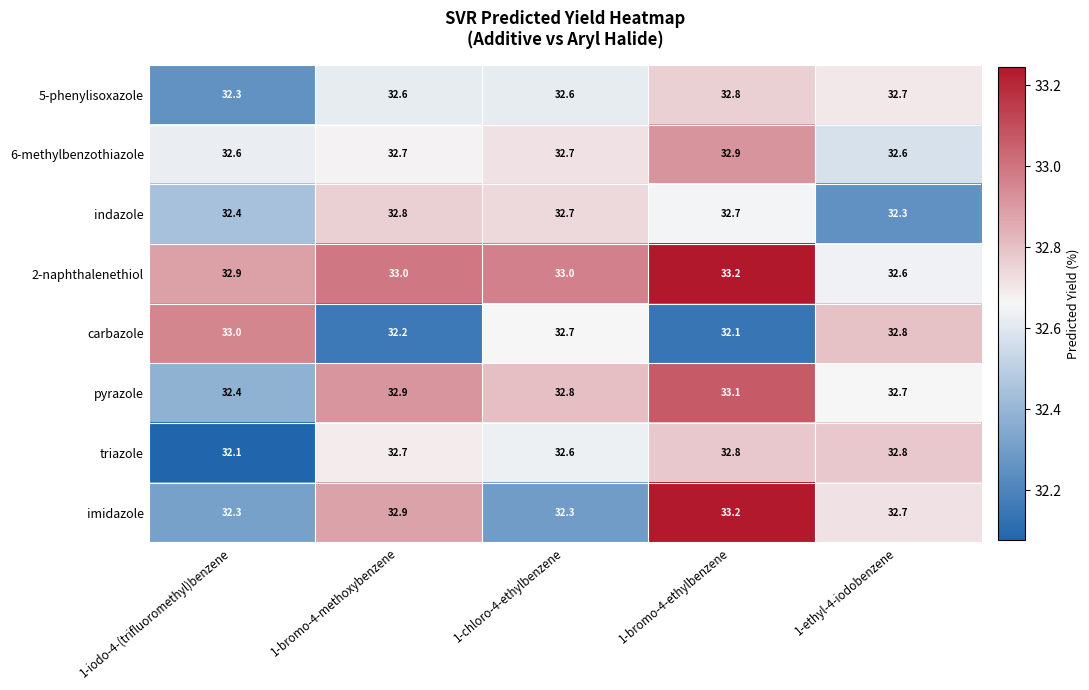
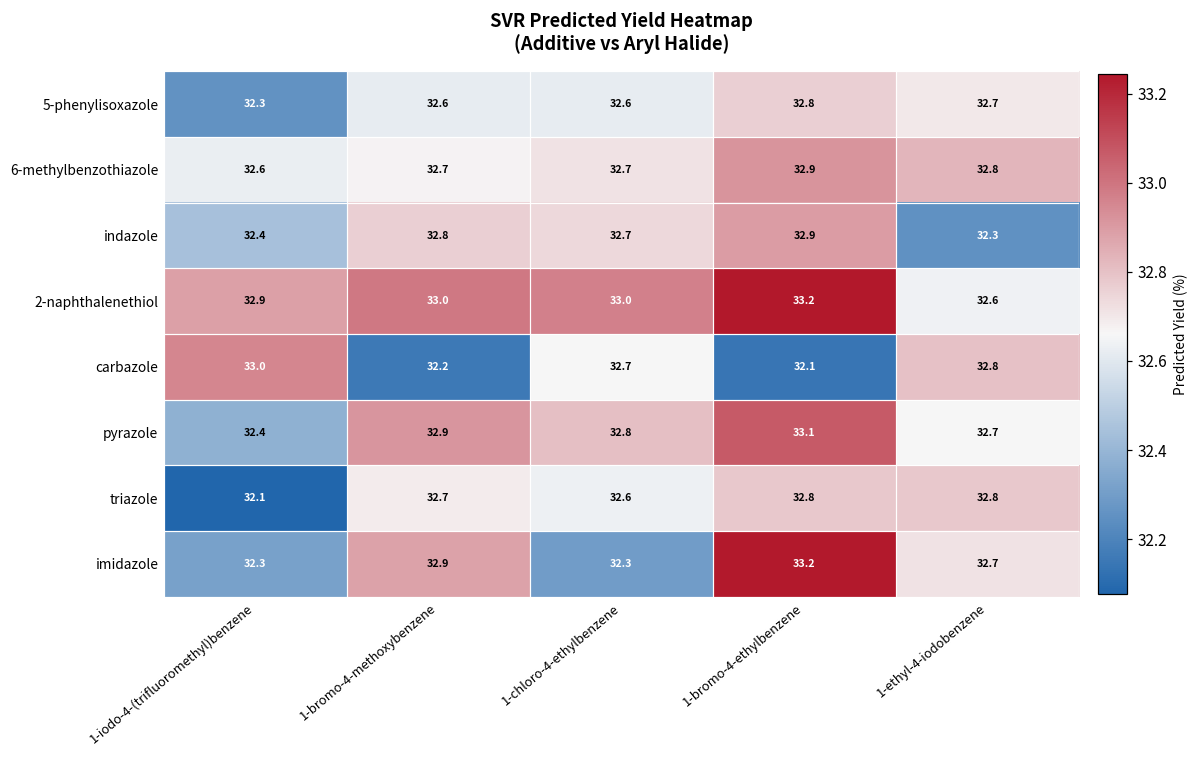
  {
    "5-phenylisoxazole": {
      "1-iodo-4-(trifluoromethyl)benzene": 32.3,
      "1-bromo-4-methoxybenzene": 32.6,
      "1-chloro-4-ethylbenzene": 32.6,
      "1-bromo-4-ethylbenzene": 32.8,
      "1-ethyl-4-iodobenzene": 32.7
    },
    "6-methylbenzothiazole": {
      "1-iodo-4-(trifluoromethyl)benzene": 32.6,
      "1-bromo-4-methoxybenzene": 32.7,
      "1-chloro-4-ethylbenzene": 32.7,
      "1-bromo-4-ethylbenzene": 32.9,
-     "1-ethyl-4-iodobenzene": 32.6
+     "1-ethyl-4-iodobenzene": 32.8
    },
    "indazole": {
      "1-iodo-4-(trifluoromethyl)benzene": 32.4,
      "1-bromo-4-methoxybenzene": 32.8,
      "1-chloro-4-ethylbenzene": 32.7,
-     "1-bromo-4-ethylbenzene": 32.7,
+     "1-bromo-4-ethylbenzene": 32.9,
      "1-ethyl-4-iodobenzene": 32.3
    },
    "2-naphthalenethiol": {
      "1-iodo-4-(trifluoromethyl)benzene": 32.9,
      "1-bromo-4-methoxybenzene": 33.0,
      "1-chloro-4-ethylbenzene": 33.0,
      "1-bromo-4-ethylbenzene": 33.2,
      "1-ethyl-4-iodobenzene": 32.6
    },
    "carbazole": {
      "1-iodo-4-(trifluoromethyl)benzene": 33.0,
      "1-bromo-4-methoxybenzene": 32.2,
      "1-chloro-4-ethylbenzene": 32.7,
      "1-bromo-4-ethylbenzene": 32.1,
      "1-ethyl-4-iodobenzene": 32.8
    },
    "pyrazole": {
      "1-iodo-4-(trifluoromethyl)benzene": 32.4,
      "1-bromo-4-methoxybenzene": 32.9,
      "1-chloro-4-ethylbenzene": 32.8,
      "1-bromo-4-ethylbenzene": 33.1,
      "1-ethyl-4-iodobenzene": 32.7
    },
    "triazole": {
      "1-iodo-4-(trifluoromethyl)benzene": 32.1,
      "1-bromo-4-methoxybenzene": 32.7,
      "1-chloro-4-ethylbenzene": 32.6,
      "1-bromo-4-ethylbenzene": 32.8,
      "1-ethyl-4-iodobenzene": 32.8
    },
    "imidazole": {
      "1-iodo-4-(trifluoromethyl)benzene": 32.3,
      "1-bromo-4-methoxybenzene": 32.9,
      "1-chloro-4-ethylbenzene": 32.3,
      "1-bromo-4-ethylbenzene": 33.2,
      "1-ethyl-4-iodobenzene": 32.7
    }
  }
